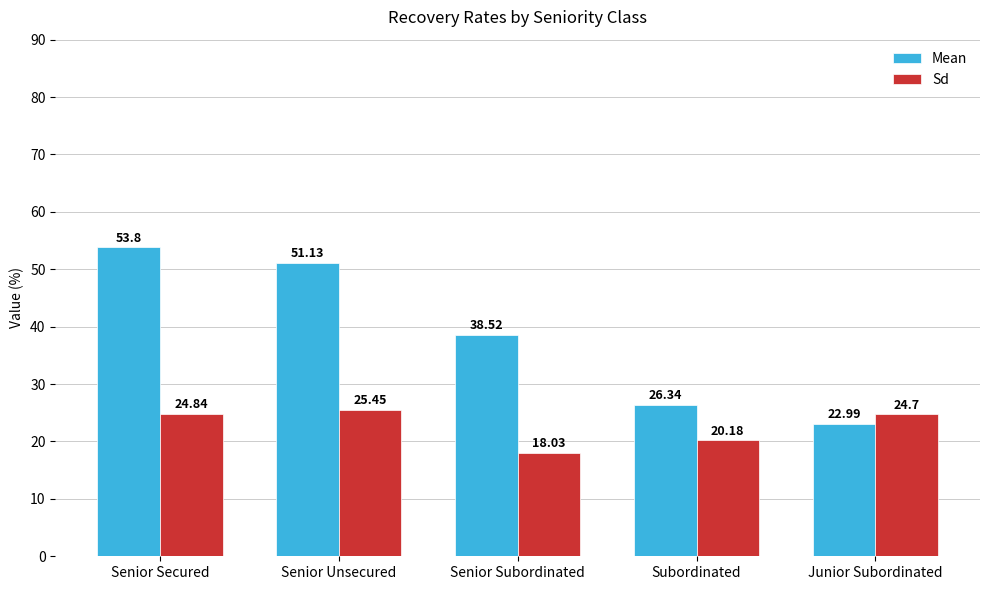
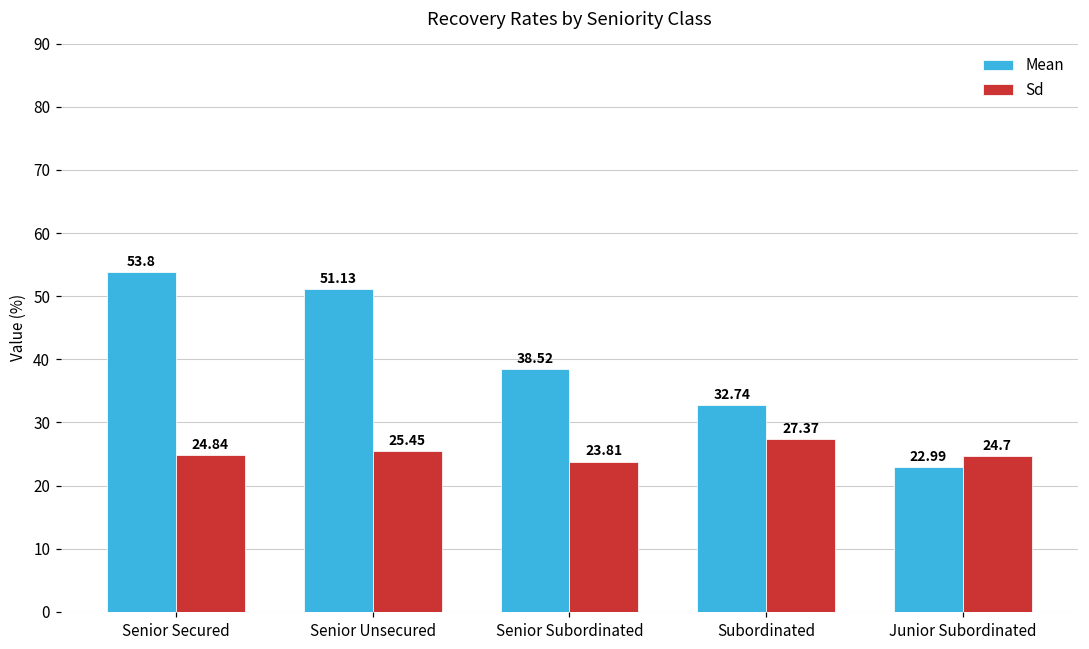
  {
    "Mean": {
      "Senior Secured": 53.8,
      "Senior Unsecured": 51.13,
      "Senior Subordinated": 38.52,
-     "Subordinated": 26.34,
+     "Subordinated": 32.74,
      "Junior Subordinated": 22.99
    },
    "Sd": {
      "Senior Secured": 24.84,
      "Senior Unsecured": 25.45,
-     "Senior Subordinated": 18.03,
-     "Subordinated": 20.18,
+     "Senior Subordinated": 23.81,
+     "Subordinated": 27.37,
      "Junior Subordinated": 24.7
    }
  }
